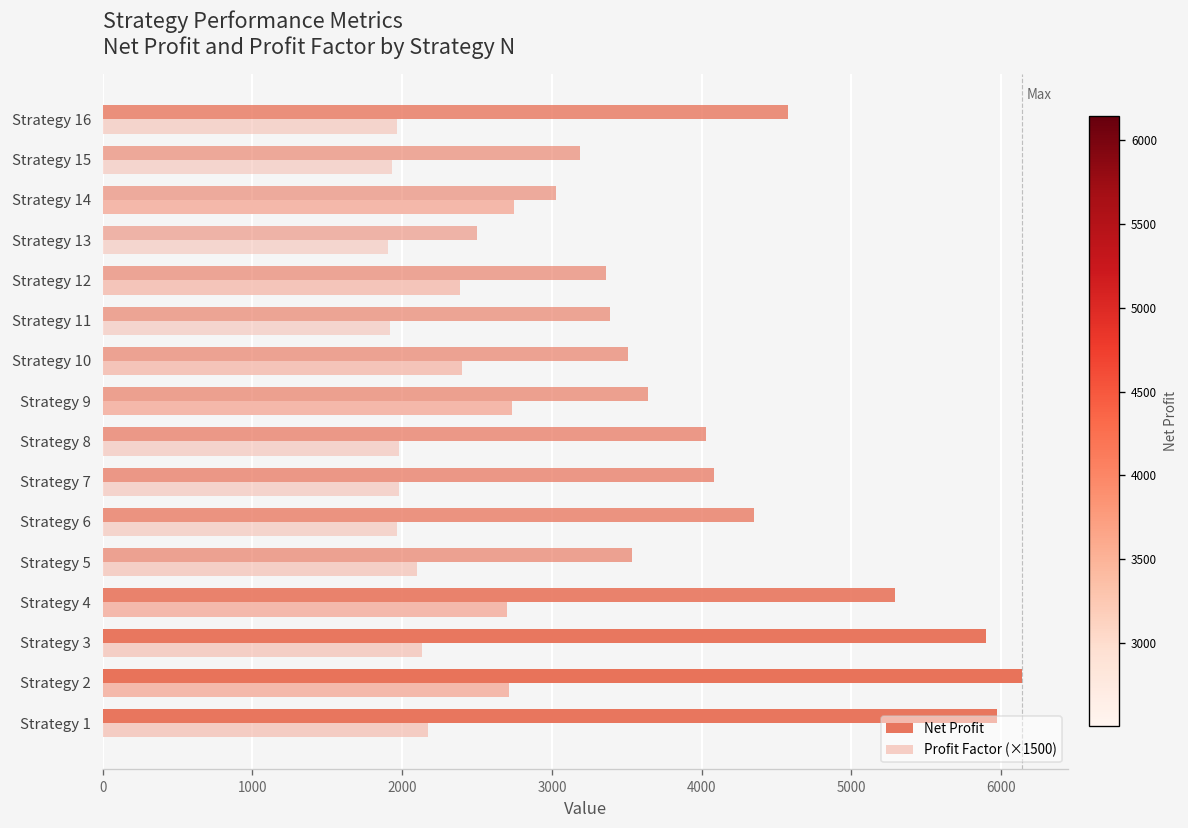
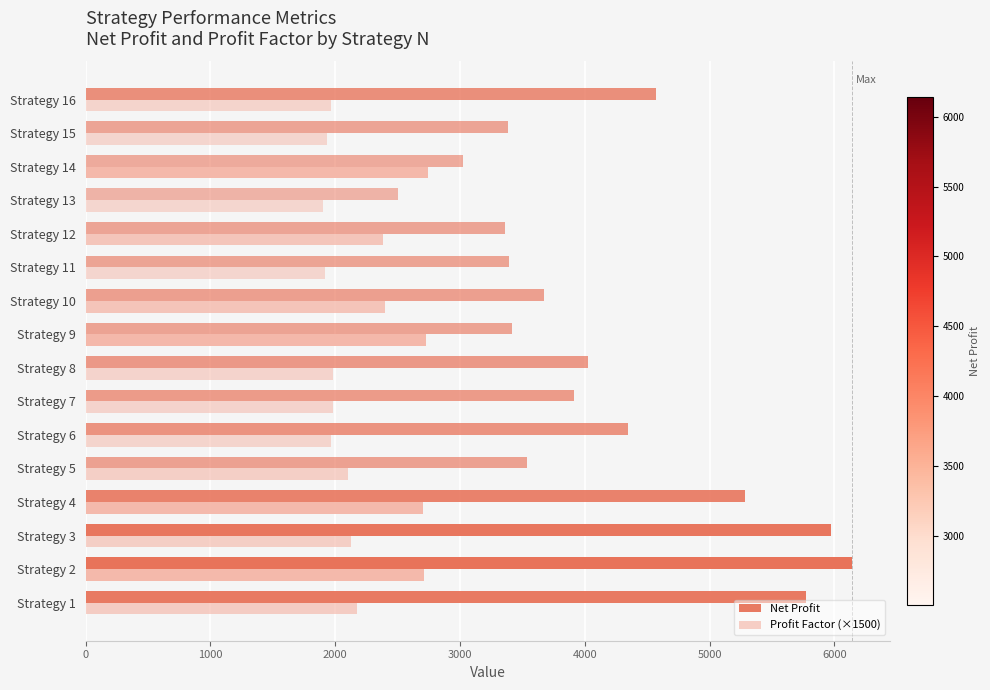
  {
    "Net Profit": {
      "Strategy 16": 4570,
-     "Strategy 15": 3190,
+     "Strategy 15": 3380,
      "Strategy 14": 3030,
      "Strategy 13": 2500,
      "Strategy 12": 3360,
      "Strategy 11": 3390,
-     "Strategy 10": 3510,
-     "Strategy 9": 3640,
+     "Strategy 10": 3670,
+     "Strategy 9": 3420,
      "Strategy 8": 4030,
-     "Strategy 7": 4080,
+     "Strategy 7": 3910,
      "Strategy 6": 4350,
      "Strategy 5": 3540,
      "Strategy 4": 5290,
-     "Strategy 3": 5900,
+     "Strategy 3": 5970,
      "Strategy 2": 6140,
-     "Strategy 1": 5970
+     "Strategy 1": 5780
    },
    "Profit Factor (×1500)": {
      "Strategy 16": 1970,
      "Strategy 15": 1940,
      "Strategy 14": 2750,
      "Strategy 13": 1910,
      "Strategy 12": 2390,
      "Strategy 11": 1920,
      "Strategy 10": 2400,
      "Strategy 9": 2730,
      "Strategy 8": 1980,
      "Strategy 7": 1980,
      "Strategy 6": 1970,
      "Strategy 5": 2100,
      "Strategy 4": 2700,
      "Strategy 3": 2130,
      "Strategy 2": 2720,
      "Strategy 1": 2180
    }
  }
